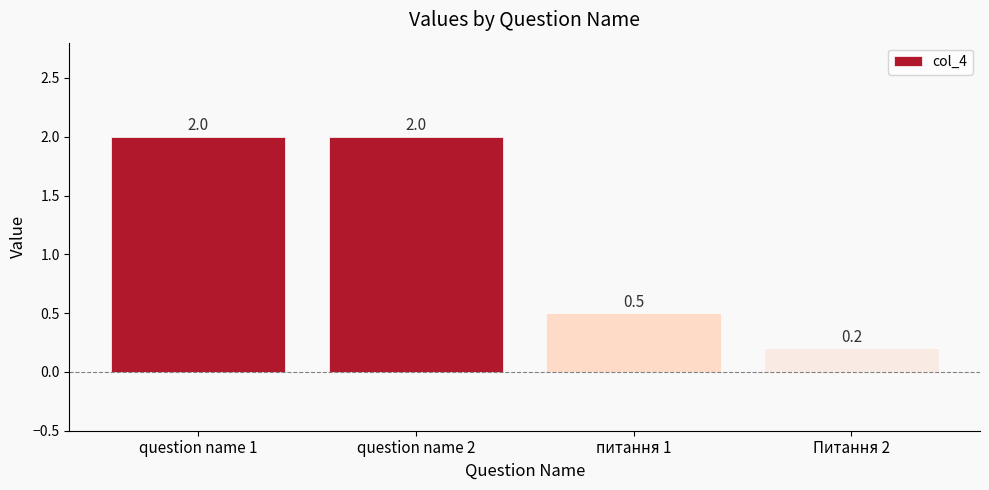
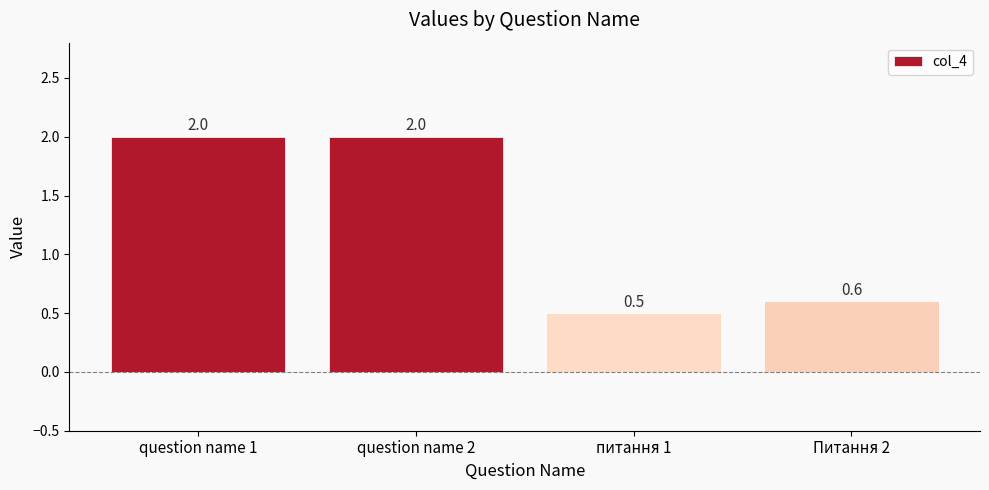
  {
    "question name 1": 2.0,
    "question name 2": 2.0,
    "питання 1": 0.5,
-   "Питання 2": 0.2
+   "Питання 2": 0.6
  }
